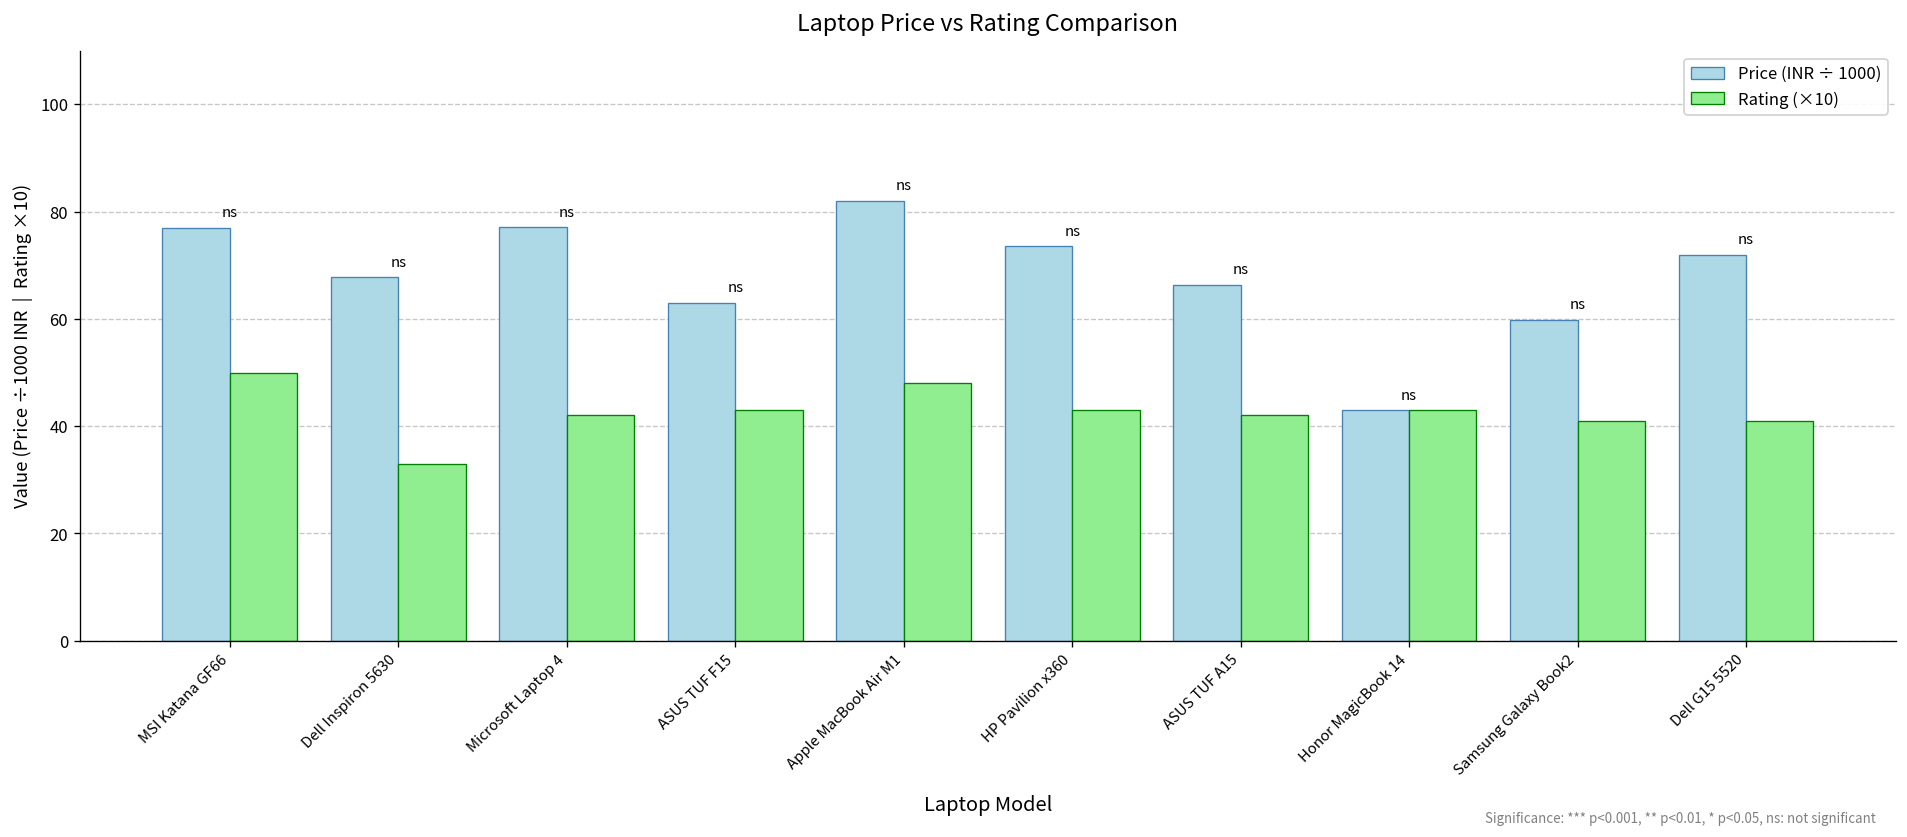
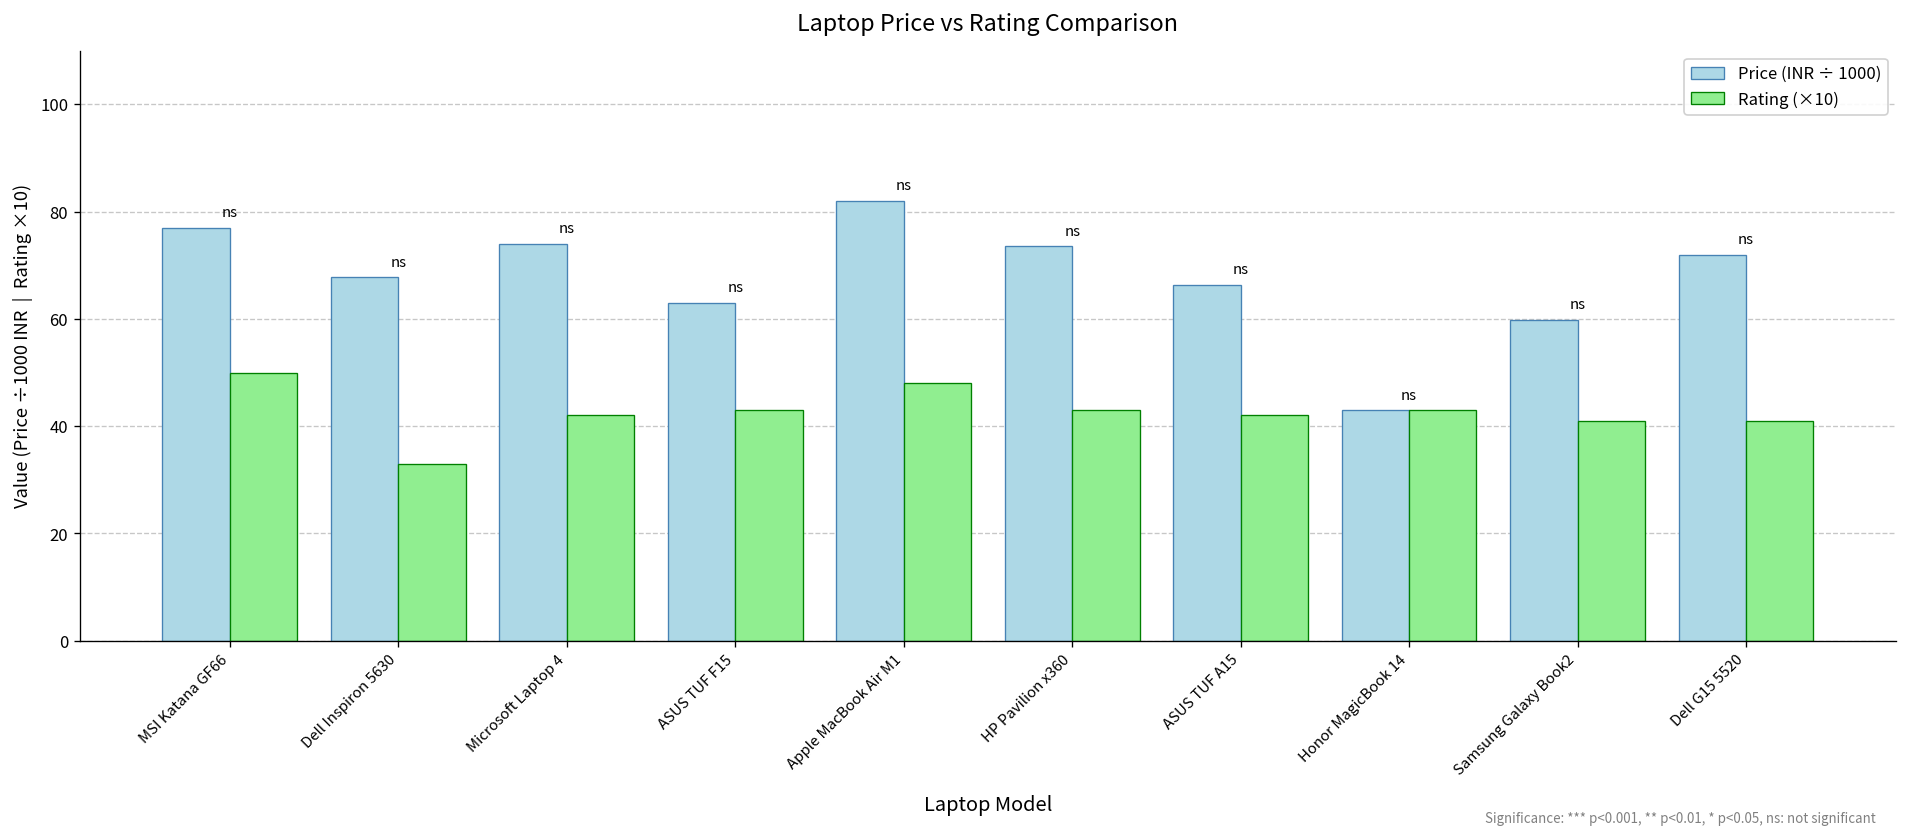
  {
    "Price (INR ÷ 1000)": {
      "MSI Katana GF66": 77,
      "Dell Inspiron 5630": 68,
-     "Microsoft Laptop 4": 77,
+     "Microsoft Laptop 4": 74,
      "ASUS TUF F15": 63,
      "Apple MacBook Air M1": 82,
      "HP Pavilion x360": 73,
      "ASUS TUF A15": 66,
      "Honor MagicBook 14": 43,
      "Samsung Galaxy Book2": 60,
      "Dell G15 5520": 72
    },
    "Rating (×10)": {
      "MSI Katana GF66": 50,
      "Dell Inspiron 5630": 33,
      "Microsoft Laptop 4": 42,
      "ASUS TUF F15": 43,
      "Apple MacBook Air M1": 48,
      "HP Pavilion x360": 43,
      "ASUS TUF A15": 42,
      "Honor MagicBook 14": 43,
      "Samsung Galaxy Book2": 41,
      "Dell G15 5520": 41
    }
  }
